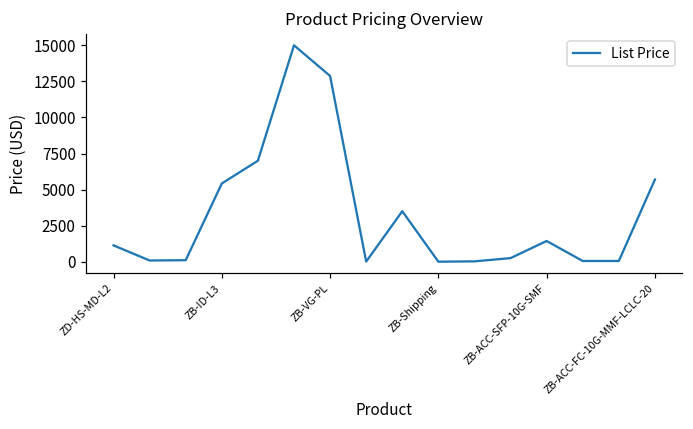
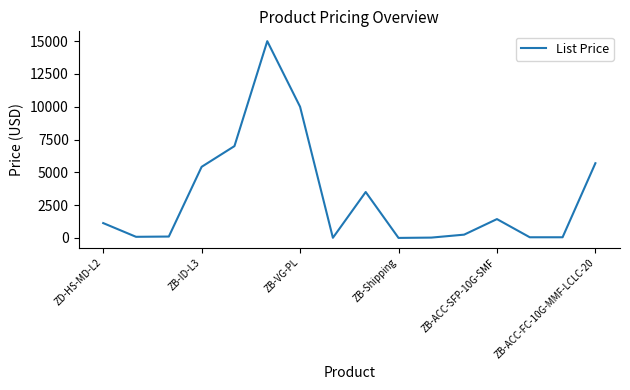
  {
    "ZD-HS-MD-L2": 1100,
    "ZB-ID-L3": 5400,
-   "ZB-VG-PL": 12900,
+   "ZB-VG-PL": 10000,
    "ZB-Shipping": 0,
    "ZB-ACC-SFP-10G-SMF": 1400,
    "ZB-ACC-FC-10G-MMF-LCLC-20": 5700
  }
